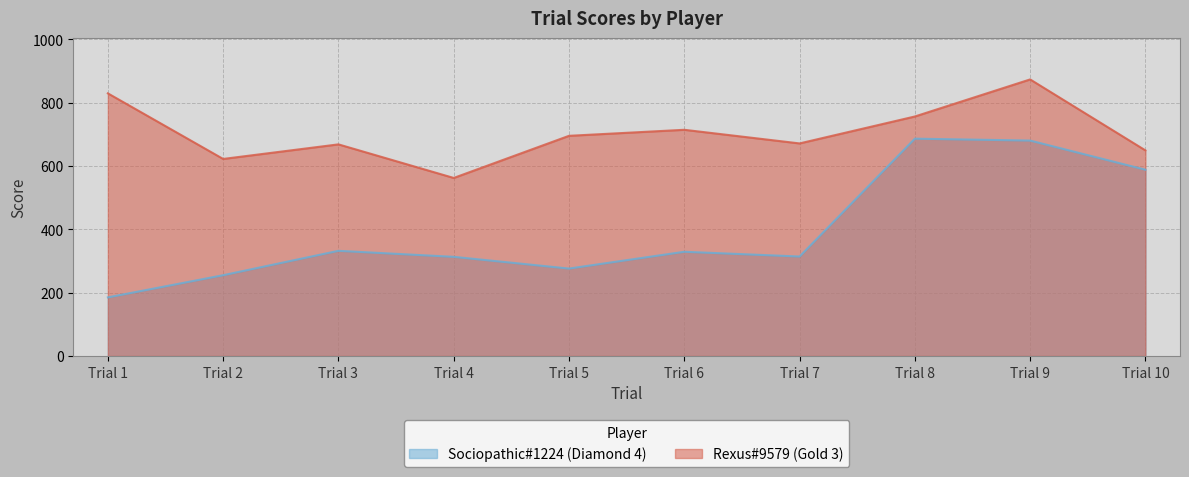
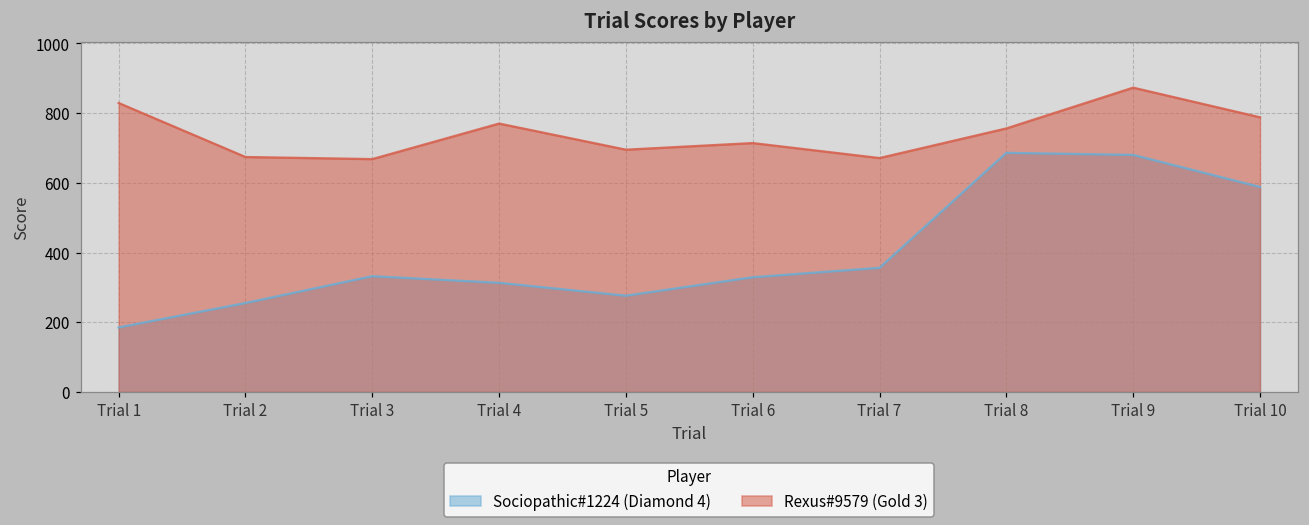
  {
    "Sociopathic#1224 (Diamond 4)": {
      "Trial 1": 190,
      "Trial 2": 260,
      "Trial 3": 330,
      "Trial 4": 310,
      "Trial 5": 280,
      "Trial 6": 330,
-     "Trial 7": 310,
+     "Trial 7": 360,
      "Trial 8": 690,
      "Trial 9": 680,
      "Trial 10": 590
    },
    "Rexus#9579 (Gold 3)": {
      "Trial 1": 830,
-     "Trial 2": 620,
+     "Trial 2": 670,
      "Trial 3": 670,
-     "Trial 4": 560,
+     "Trial 4": 770,
      "Trial 5": 700,
      "Trial 6": 710,
      "Trial 7": 670,
      "Trial 8": 760,
      "Trial 9": 870,
-     "Trial 10": 650
+     "Trial 10": 790
    }
  }
